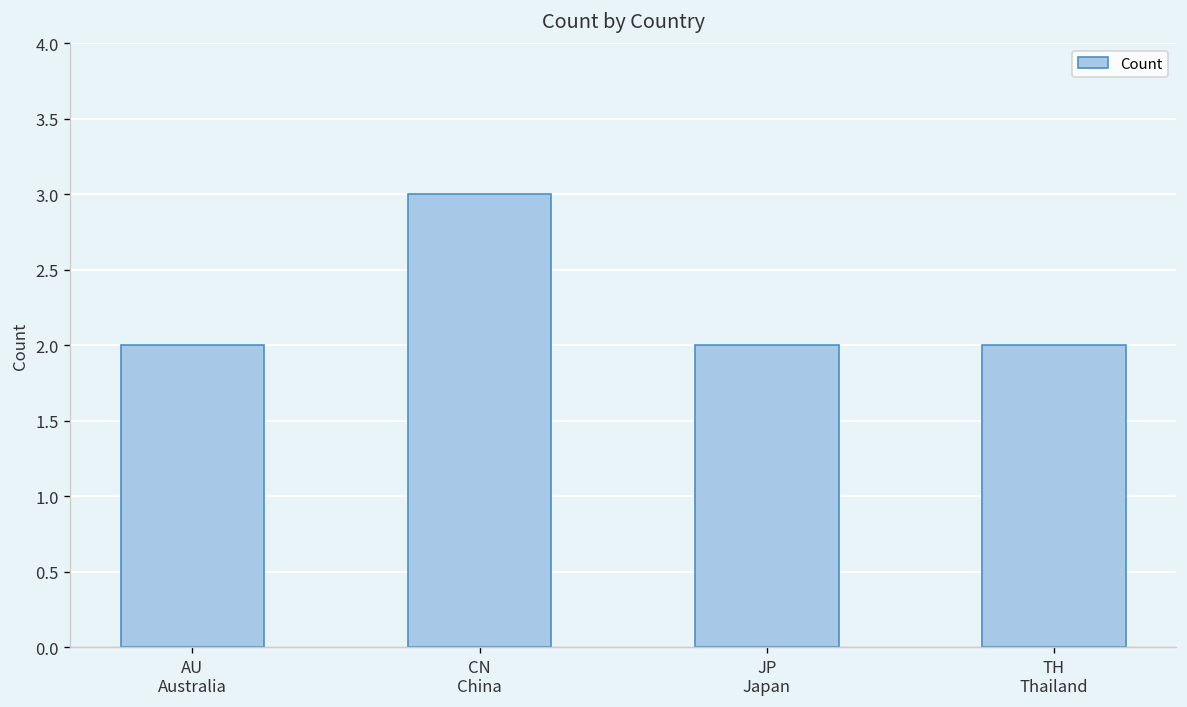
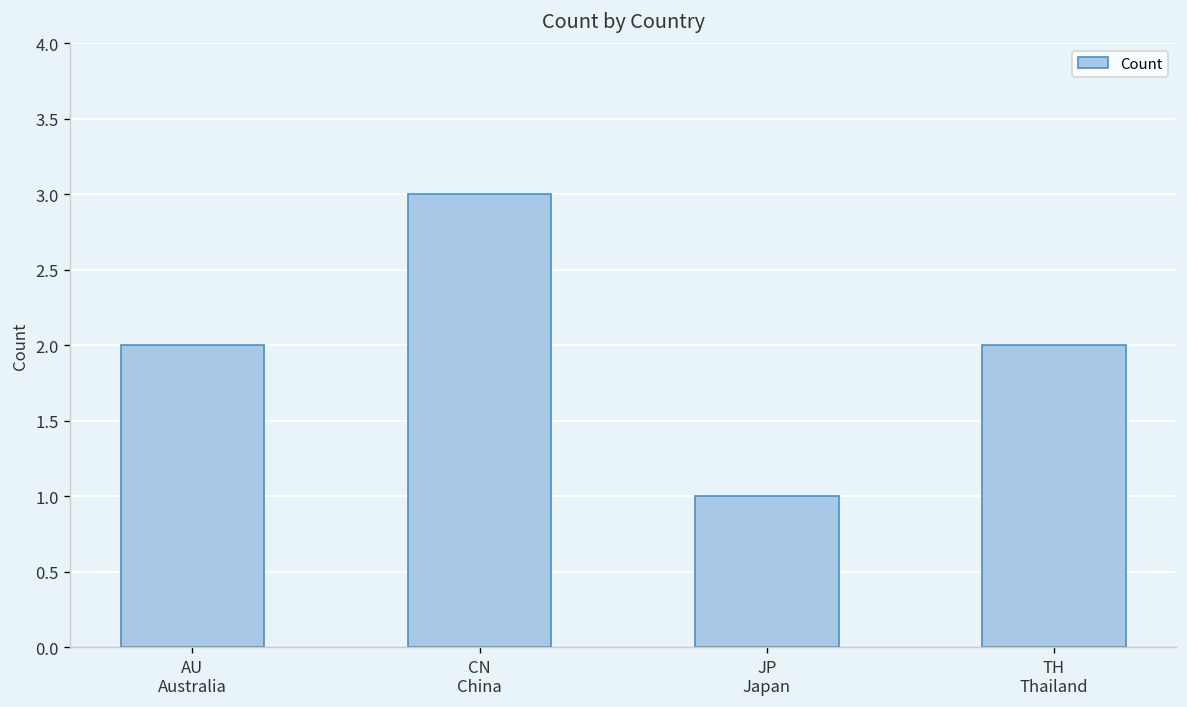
  {
    "AU Australia": 2,
    "CN China": 3,
-   "JP Japan": 2,
+   "JP Japan": 1,
    "TH Thailand": 2
  }
